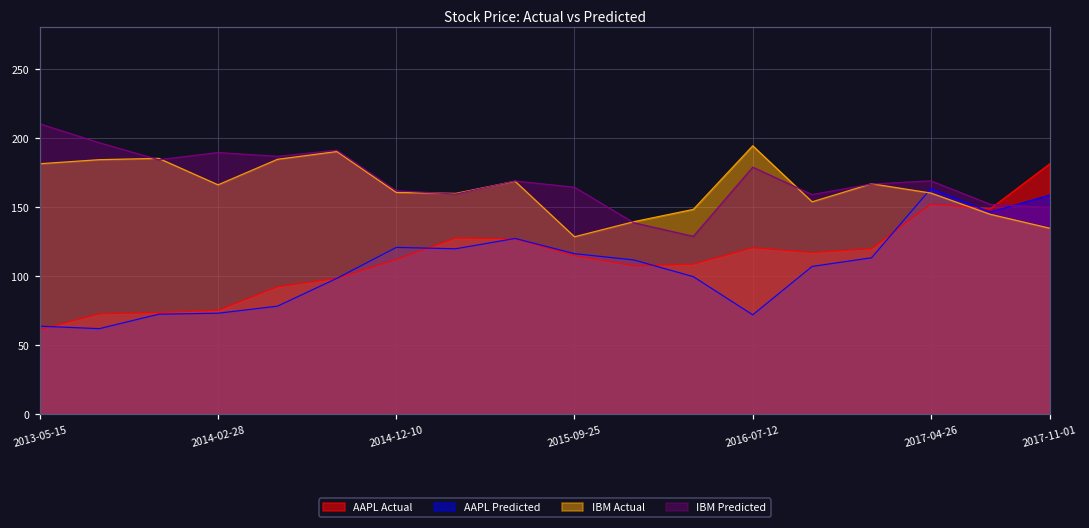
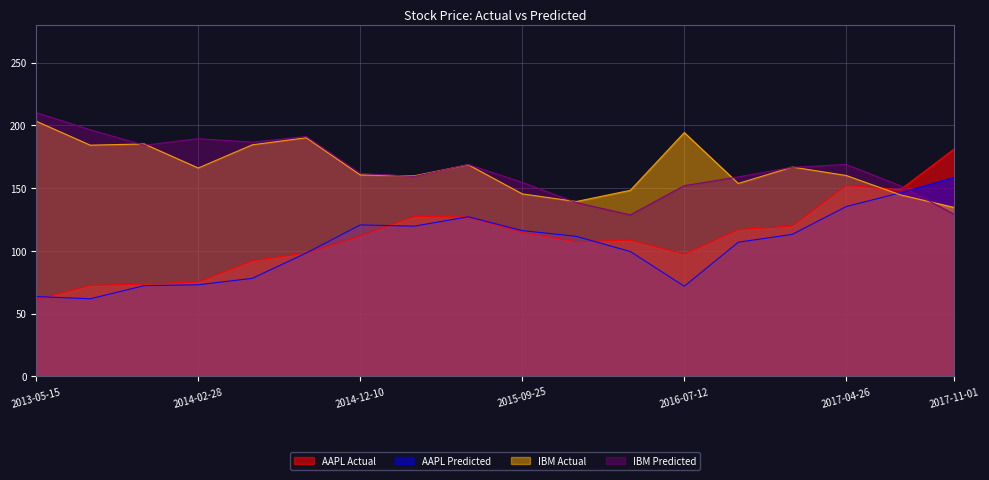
  {
    "AAPL Actual": {
      "2013-05-15": 61,
      "2014-02-28": 75,
      "2014-12-10": 112,
-     "2016-07-12": 120,
+     "2016-07-12": 97,
      "2017-04-26": 152,
      "2017-11-01": 181
    },
    "AAPL Predicted": {
      "2013-05-15": 64,
      "2014-02-28": 73,
      "2014-12-10": 121,
      "2016-07-12": 72,
-     "2017-04-26": 163,
+     "2017-04-26": 135,
      "2017-11-01": 159
    },
    "IBM Actual": {
-     "2013-05-15": 181,
+     "2013-05-15": 203,
      "2014-02-28": 166,
-     "2015-09-25": 128,
+     "2015-09-25": 145,
      "2016-07-12": 194,
      "2017-04-26": 160,
      "2017-11-01": 135
    },
    "IBM Predicted": {
      "2013-05-15": 210,
      "2014-02-28": 189,
-     "2015-09-25": 164,
-     "2016-07-12": 179,
+     "2015-09-25": 155,
+     "2016-07-12": 152,
      "2017-04-26": 169,
-     "2017-11-01": 150
+     "2017-11-01": 129
    }
  }
